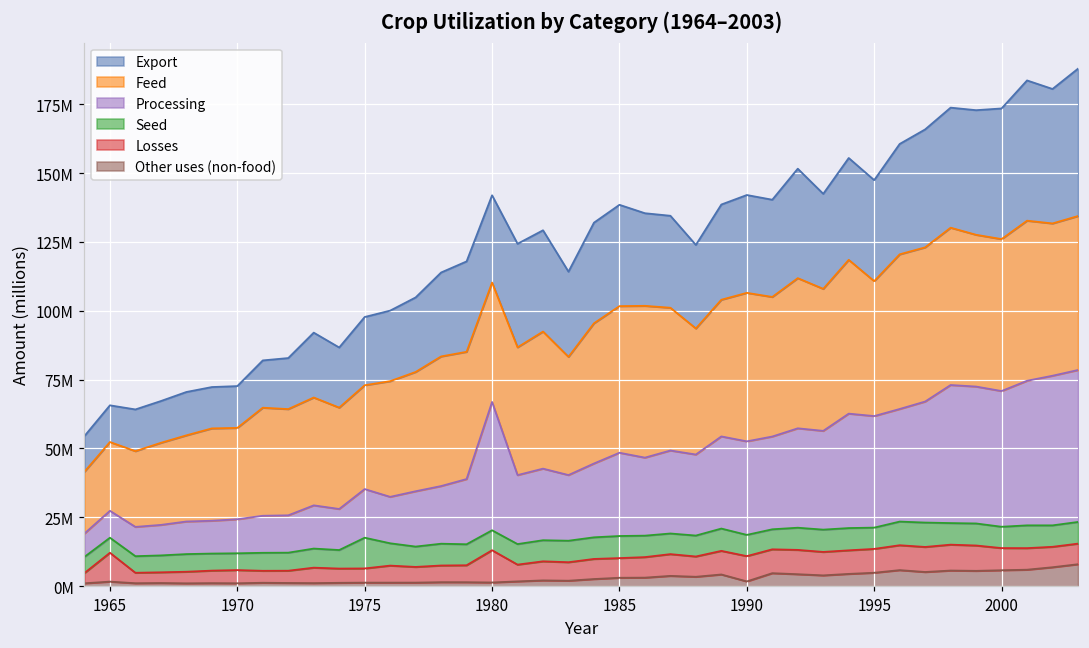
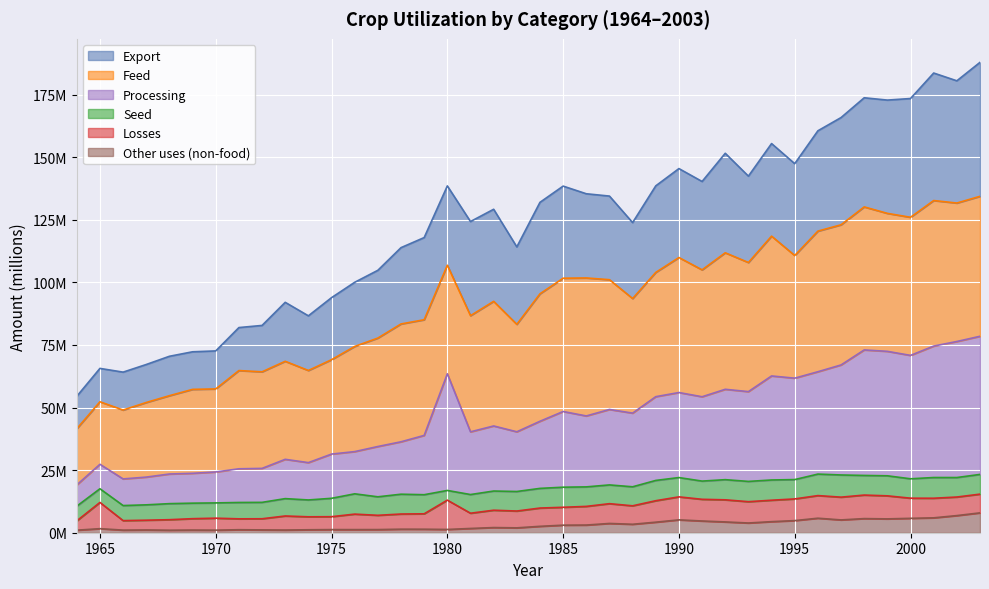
  {
    "Other uses (non-food)": {
      "1965": 2000000,
      "1970": 1000000,
      "1975": 1000000,
      "1980": 1000000,
      "1985": 3000000,
-     "1990": 2000000,
+     "1990": 5000000,
      "1995": 5000000,
      "2000": 6000000
    },
    "Losses": {
      "1965": 10000000,
      "1970": 5000000,
      "1975": 5000000,
      "1980": 12000000,
      "1985": 7000000,
      "1990": 9000000,
      "1995": 9000000,
      "2000": 8000000
    },
    "Seed": {
      "1965": 5000000,
      "1970": 6000000,
-     "1975": 11000000,
-     "1980": 7000000,
+     "1975": 7000000,
+     "1980": 4000000,
      "1985": 8000000,
      "1990": 8000000,
      "1995": 8000000,
      "2000": 8000000
    },
    "Processing": {
      "1965": 10000000,
      "1970": 12000000,
      "1975": 18000000,
      "1980": 47000000,
      "1985": 30000000,
      "1990": 34000000,
      "1995": 41000000,
      "2000": 49000000
    },
    "Feed": {
      "1965": 25000000,
      "1970": 33000000,
      "1975": 38000000,
      "1980": 43000000,
      "1985": 53000000,
      "1990": 54000000,
      "1995": 49000000,
      "2000": 55000000
    },
    "Export": {
      "1965": 13000000,
      "1970": 15000000,
      "1975": 25000000,
      "1980": 32000000,
      "1985": 37000000,
      "1990": 36000000,
      "1995": 37000000,
      "2000": 47000000
    }
  }
